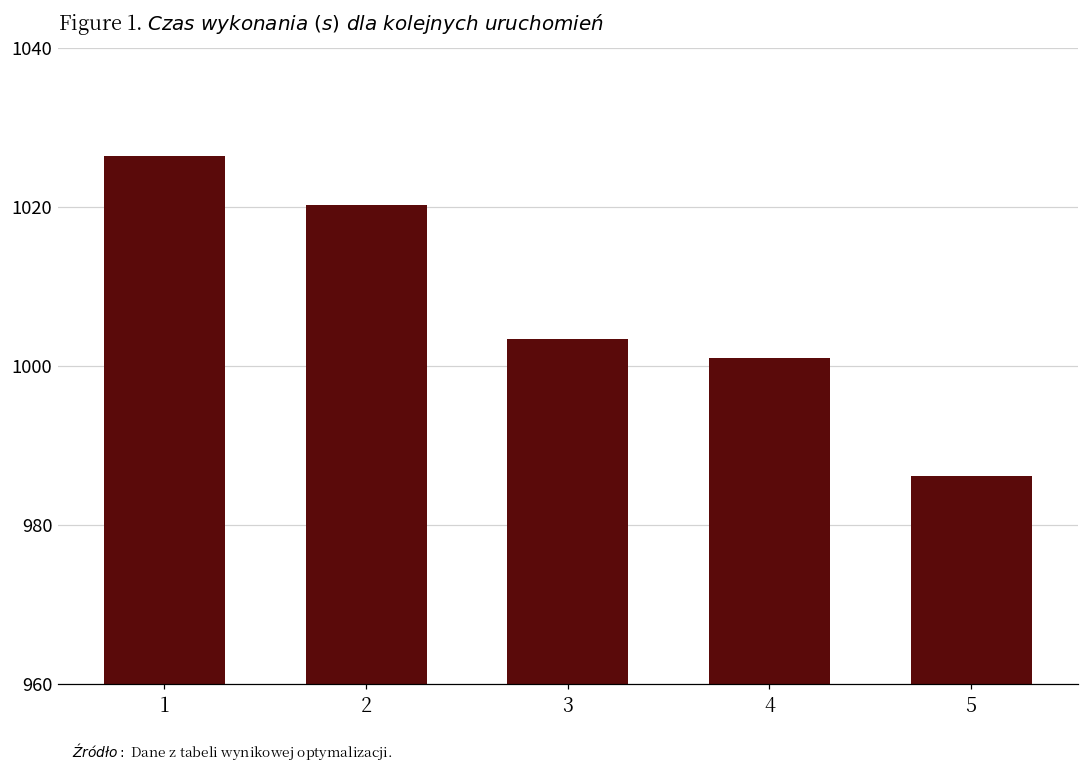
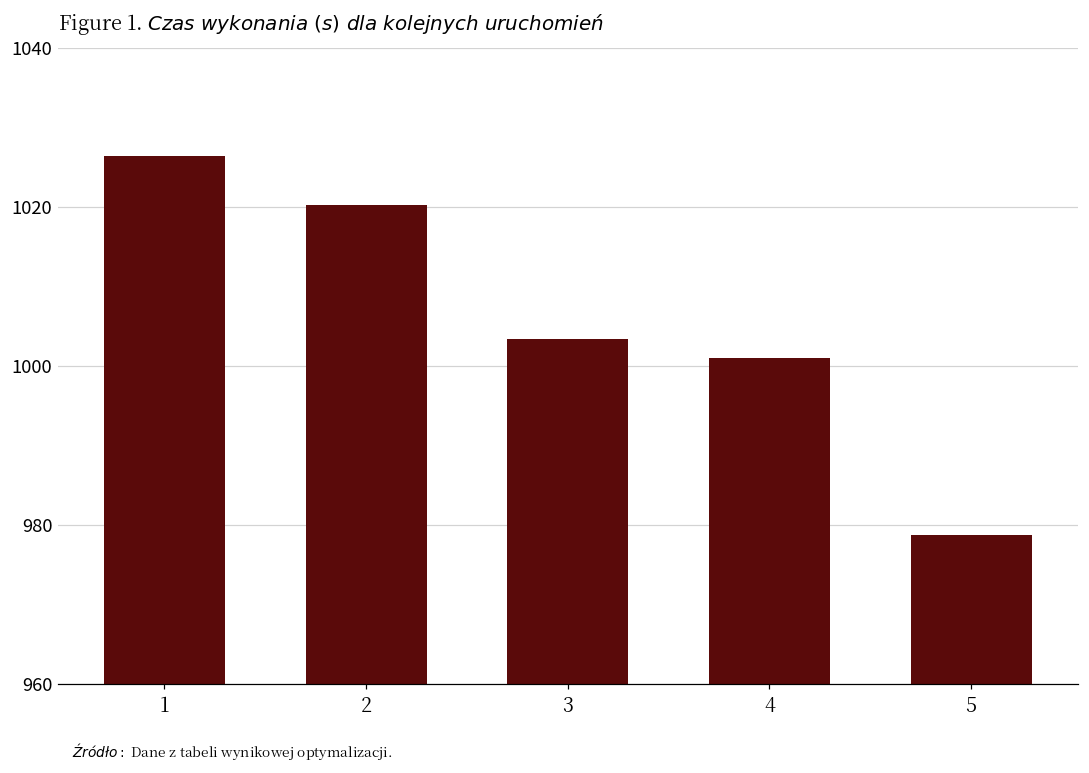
  {
    "1": 1026,
    "2": 1020,
    "3": 1003,
    "4": 1001,
-   "5": 986
+   "5": 979
  }
